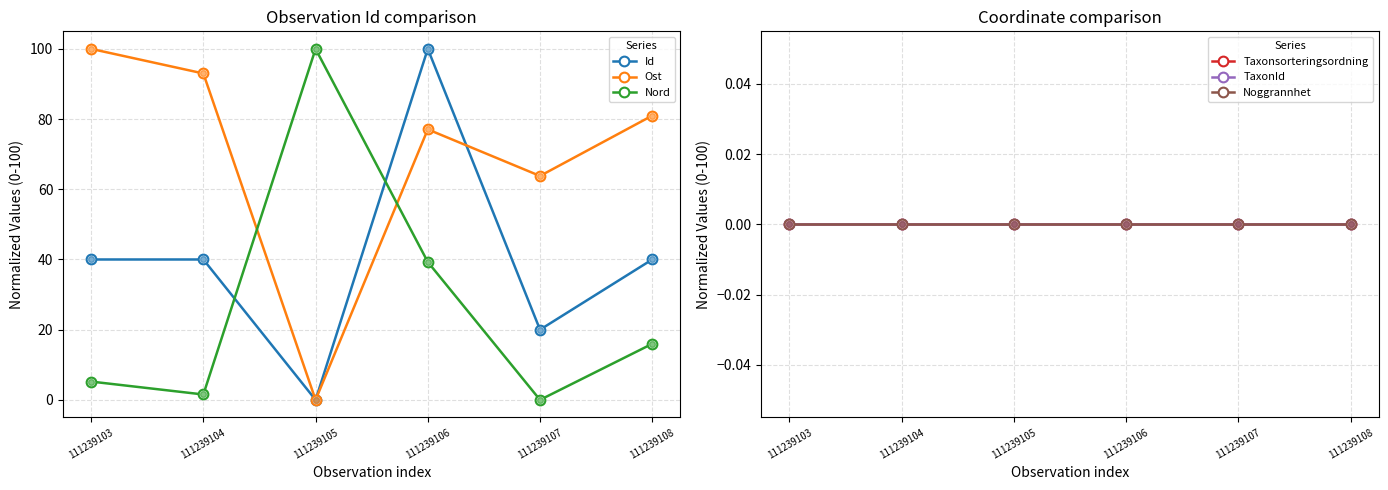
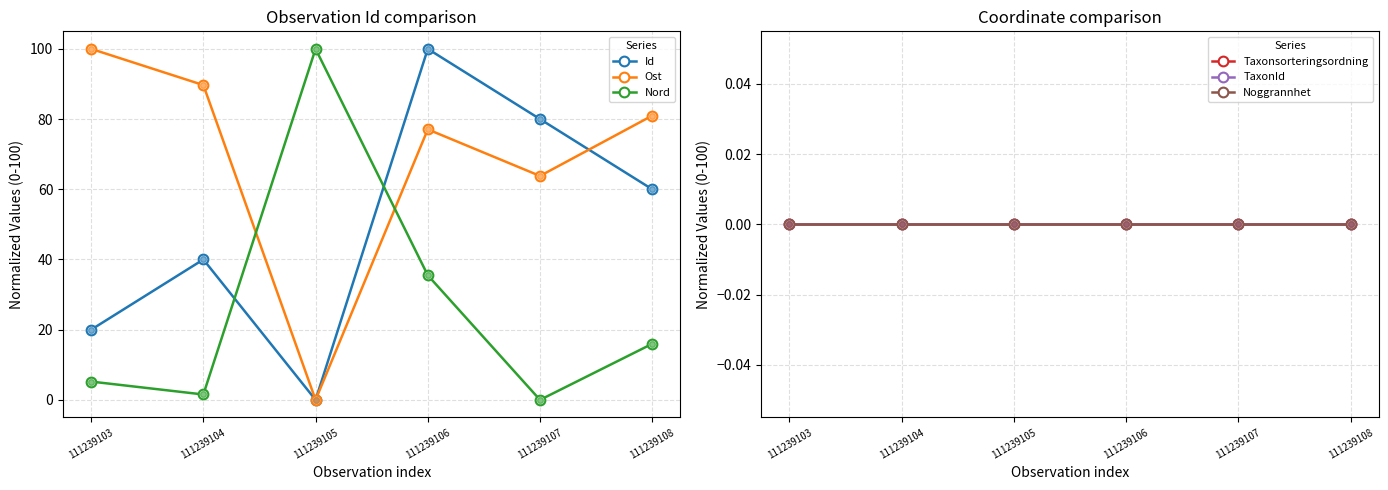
  {
    "Observation Id comparison": {
      "Id": {
-       "111239103": 40,
+       "111239103": 20,
        "111239104": 40,
        "111239106": 100,
-       "111239107": 20,
-       "111239108": 40
+       "111239107": 80,
+       "111239108": 60
      },
      "Ost": {
        "111239103": 100,
-       "111239104": 93,
+       "111239104": 90,
        "111239106": 77,
        "111239107": 64,
        "111239108": 81
      },
      "Nord": {
        "111239103": 5,
        "111239104": 2,
        "111239105": 100,
-       "111239106": 39,
+       "111239106": 35,
        "111239107": 0,
        "111239108": 16
      }
    },
    "Coordinate comparison": {
      "111239103": 0.000,
      "111239104": 0.000,
      "111239105": 0.000,
      "111239106": 0.000,
      "111239107": 0.000,
      "111239108": 0.000
    }
  }
